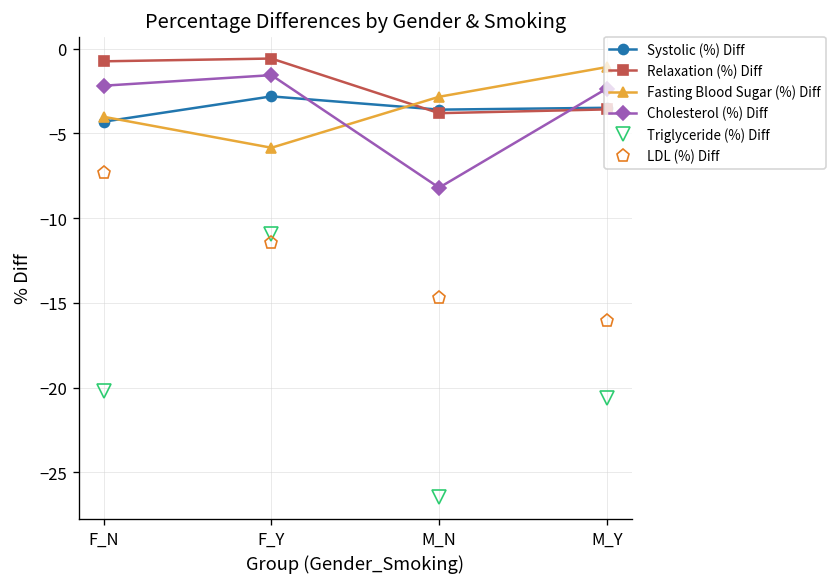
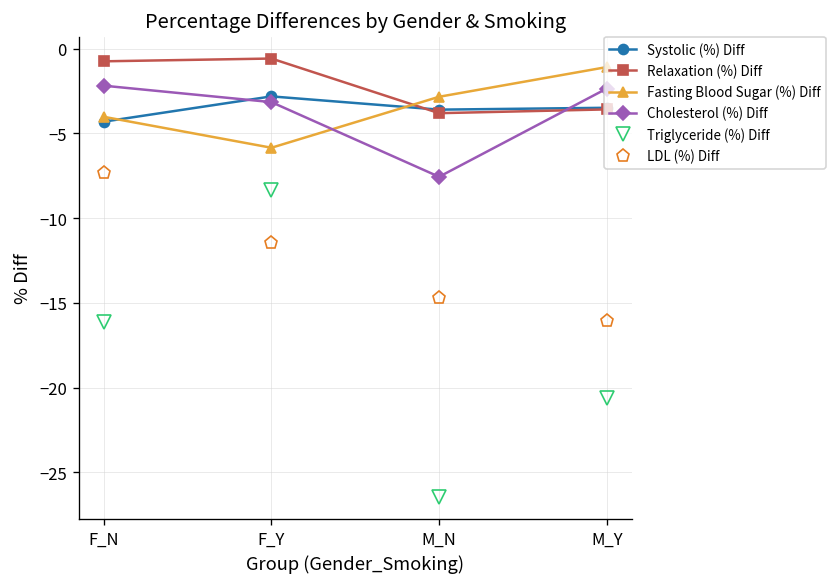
  {
    "Systolic (%) Diff": {
      "F_N": -4.3,
      "F_Y": -2.8,
      "M_N": -3.6
    },
    "Relaxation (%) Diff": {
      "F_N": -0.7,
      "F_Y": -0.6,
      "M_N": -3.8
    },
    "Cholesterol (%) Diff": {
      "F_N": -2.2,
-     "F_Y": -1.6,
-     "M_N": -8.2
+     "F_Y": -3.2,
+     "M_N": -7.6
    },
    "Triglyceride (%) Diff": {
-     "F_N": -20.2,
-     "F_Y": -10.9,
+     "F_N": -16.1,
+     "F_Y": -8.4,
      "M_N": -26.5,
      "M_Y": -20.6
    }
  }
